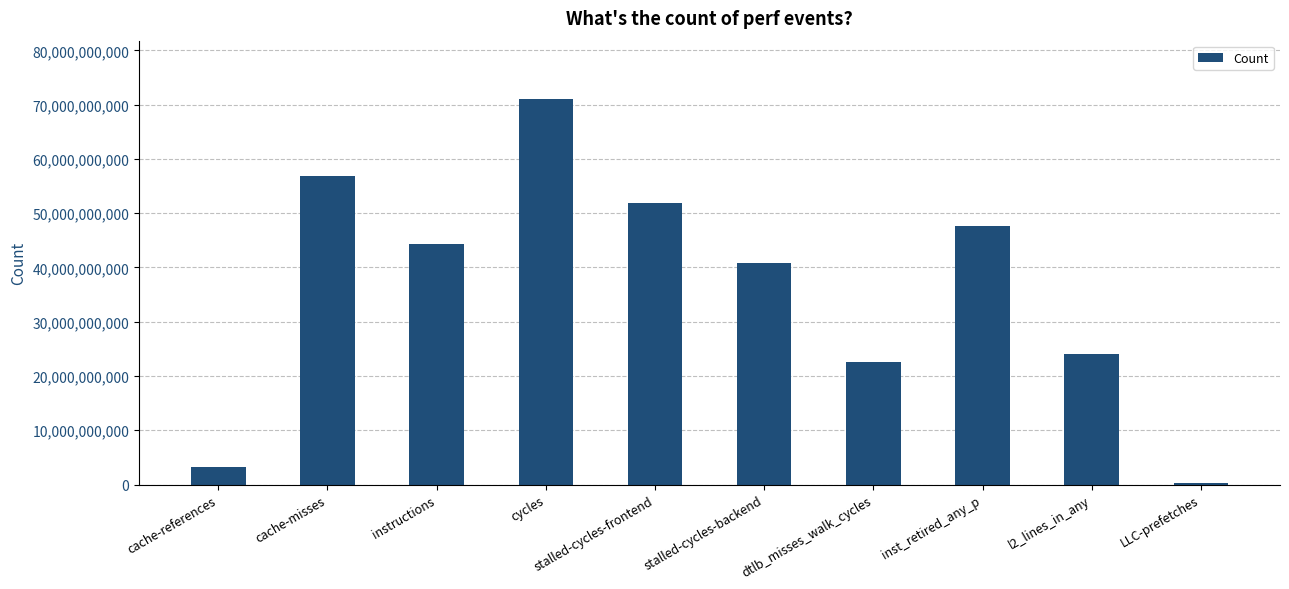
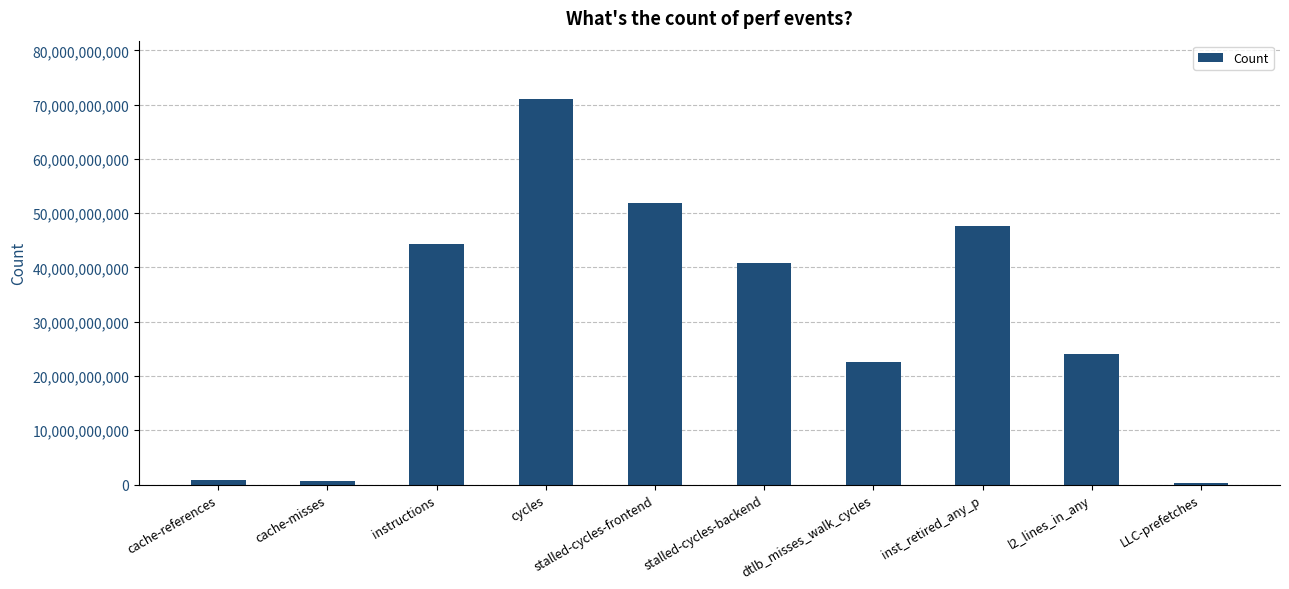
  {
-   "cache-references": "3,000,000,000",
-   "cache-misses": "57,000,000,000",
+   "cache-references": "1,000,000,000",
+   "cache-misses": "1,000,000,000",
    "instructions": "44,000,000,000",
    "cycles": "71,000,000,000",
    "stalled-cycles-frontend": "52,000,000,000",
    "stalled-cycles-backend": "41,000,000,000",
    "dtlb_misses_walk_cycles": "23,000,000,000",
    "inst_retired_any_p": "48,000,000,000",
    "l2_lines_in_any": "24,000,000,000"
  }
